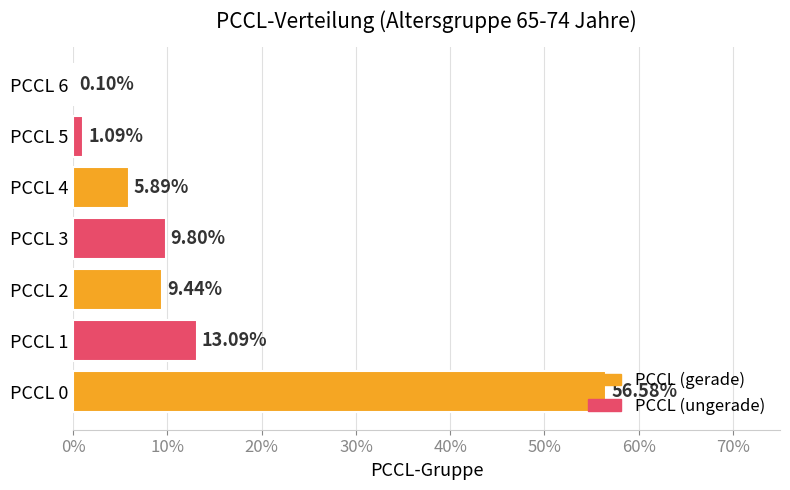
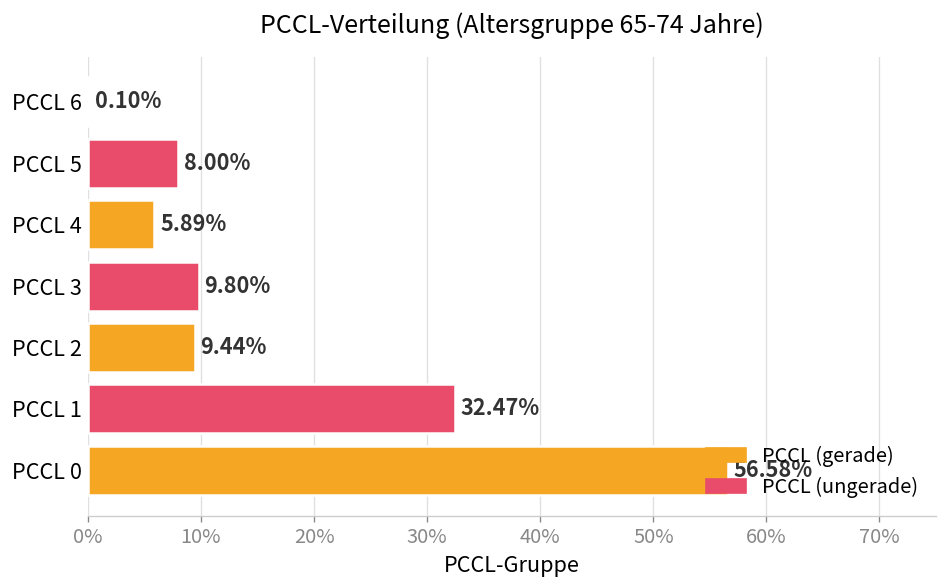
  {
    "PCCL 6": "0.10%",
-   "PCCL 5": "1.09%",
+   "PCCL 5": "8.00%",
    "PCCL 4": "5.89%",
    "PCCL 3": "9.80%",
    "PCCL 2": "9.44%",
-   "PCCL 1": "13.09%",
+   "PCCL 1": "32.47%",
    "PCCL 0": "56.58%"
  }
